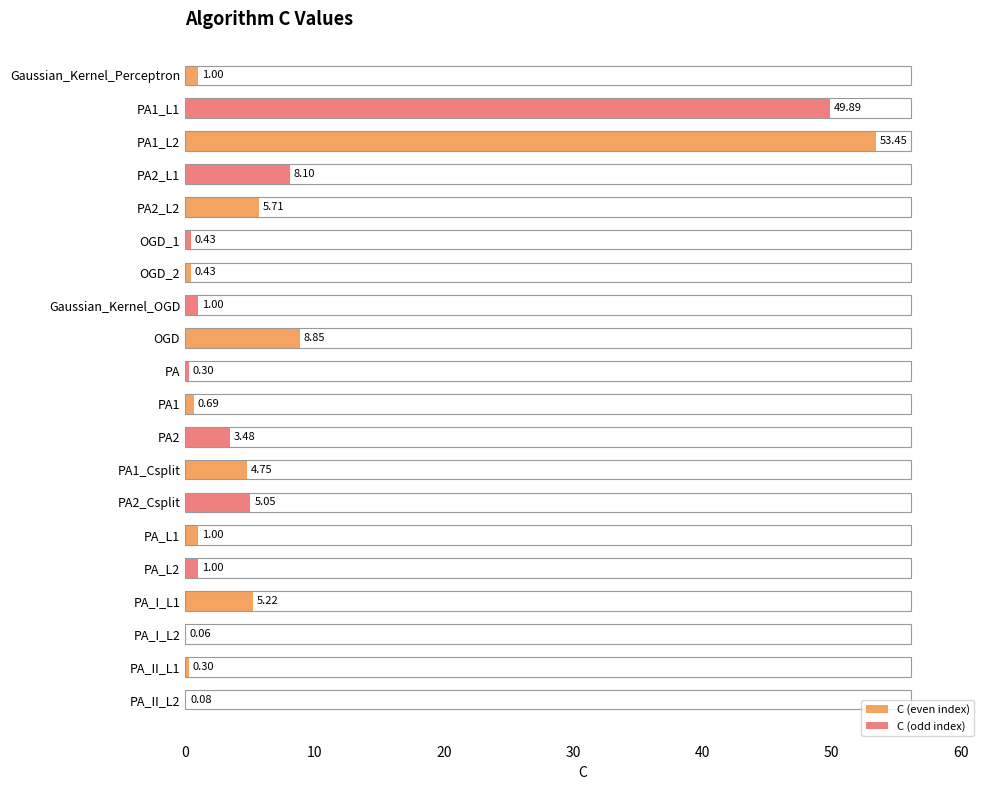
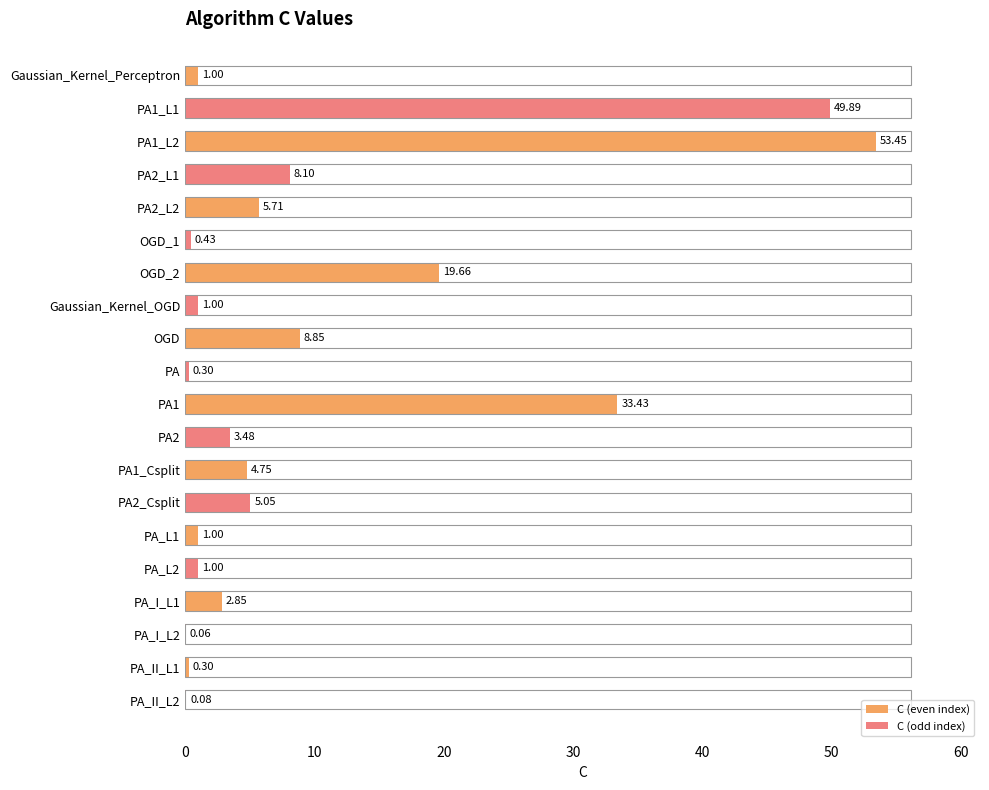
  {
    "Gaussian_Kernel_Perceptron": 1.00,
    "PA1_L1": 49.89,
    "PA1_L2": 53.45,
    "PA2_L1": 8.10,
    "PA2_L2": 5.71,
    "OGD_1": 0.43,
-   "OGD_2": 0.43,
+   "OGD_2": 19.66,
    "Gaussian_Kernel_OGD": 1.00,
    "OGD": 8.85,
    "PA": 0.30,
-   "PA1": 0.69,
+   "PA1": 33.43,
    "PA2": 3.48,
    "PA1_Csplit": 4.75,
    "PA2_Csplit": 5.05,
    "PA_L1": 1.00,
    "PA_L2": 1.00,
-   "PA_I_L1": 5.22,
+   "PA_I_L1": 2.85,
    "PA_I_L2": 0.06,
    "PA_II_L1": 0.30,
    "PA_II_L2": 0.08
  }
